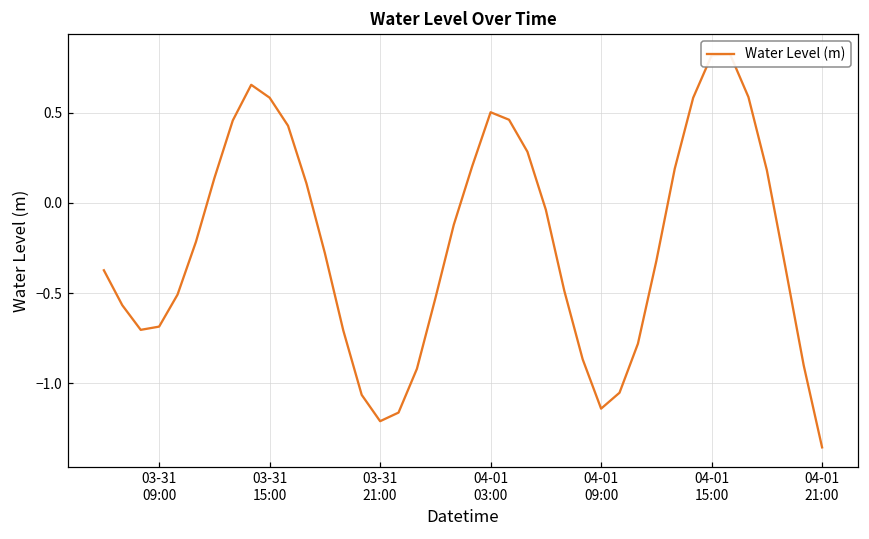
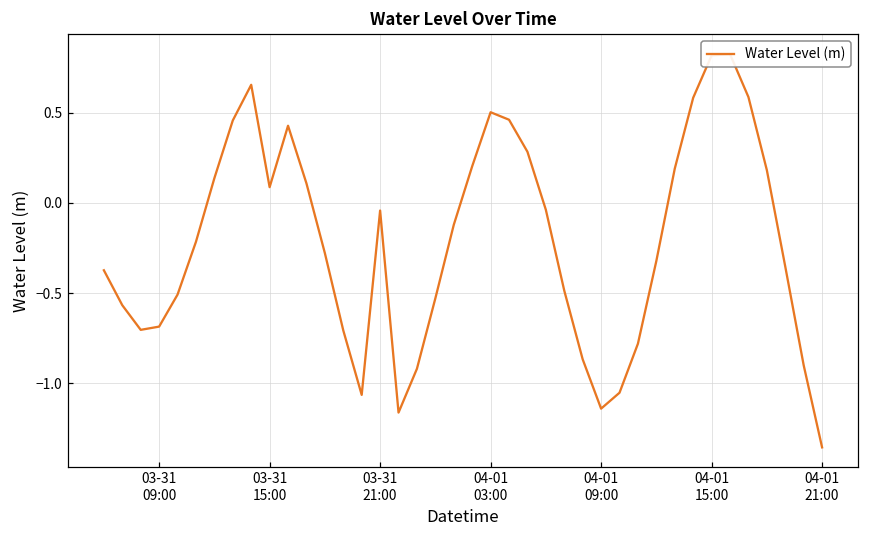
  {
    "03-31 09:00": -0.69,
-   "03-31 15:00": 0.58,
-   "03-31 21:00": -1.21,
+   "03-31 15:00": 0.09,
+   "03-31 21:00": -0.04,
    "04-01 03:00": 0.50,
    "04-01 09:00": -1.14,
    "04-01 21:00": -1.35
  }
